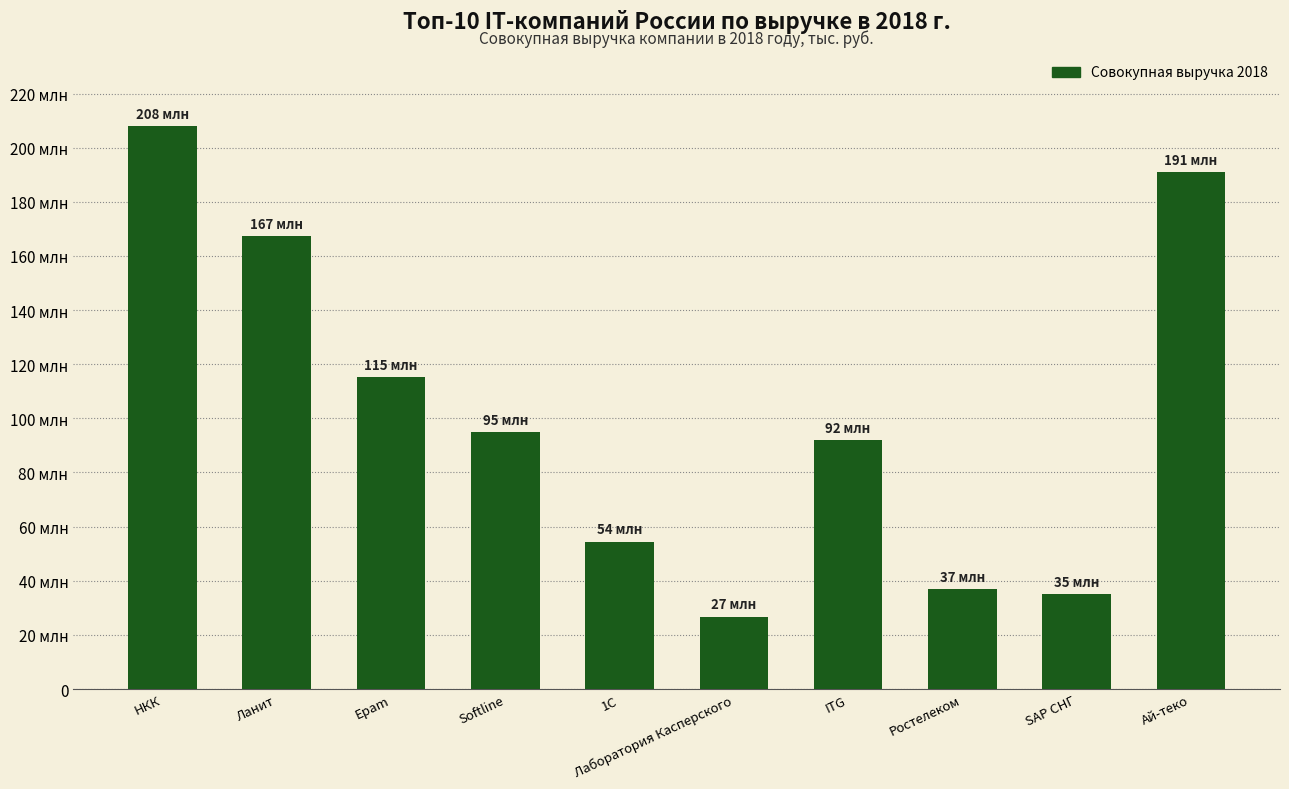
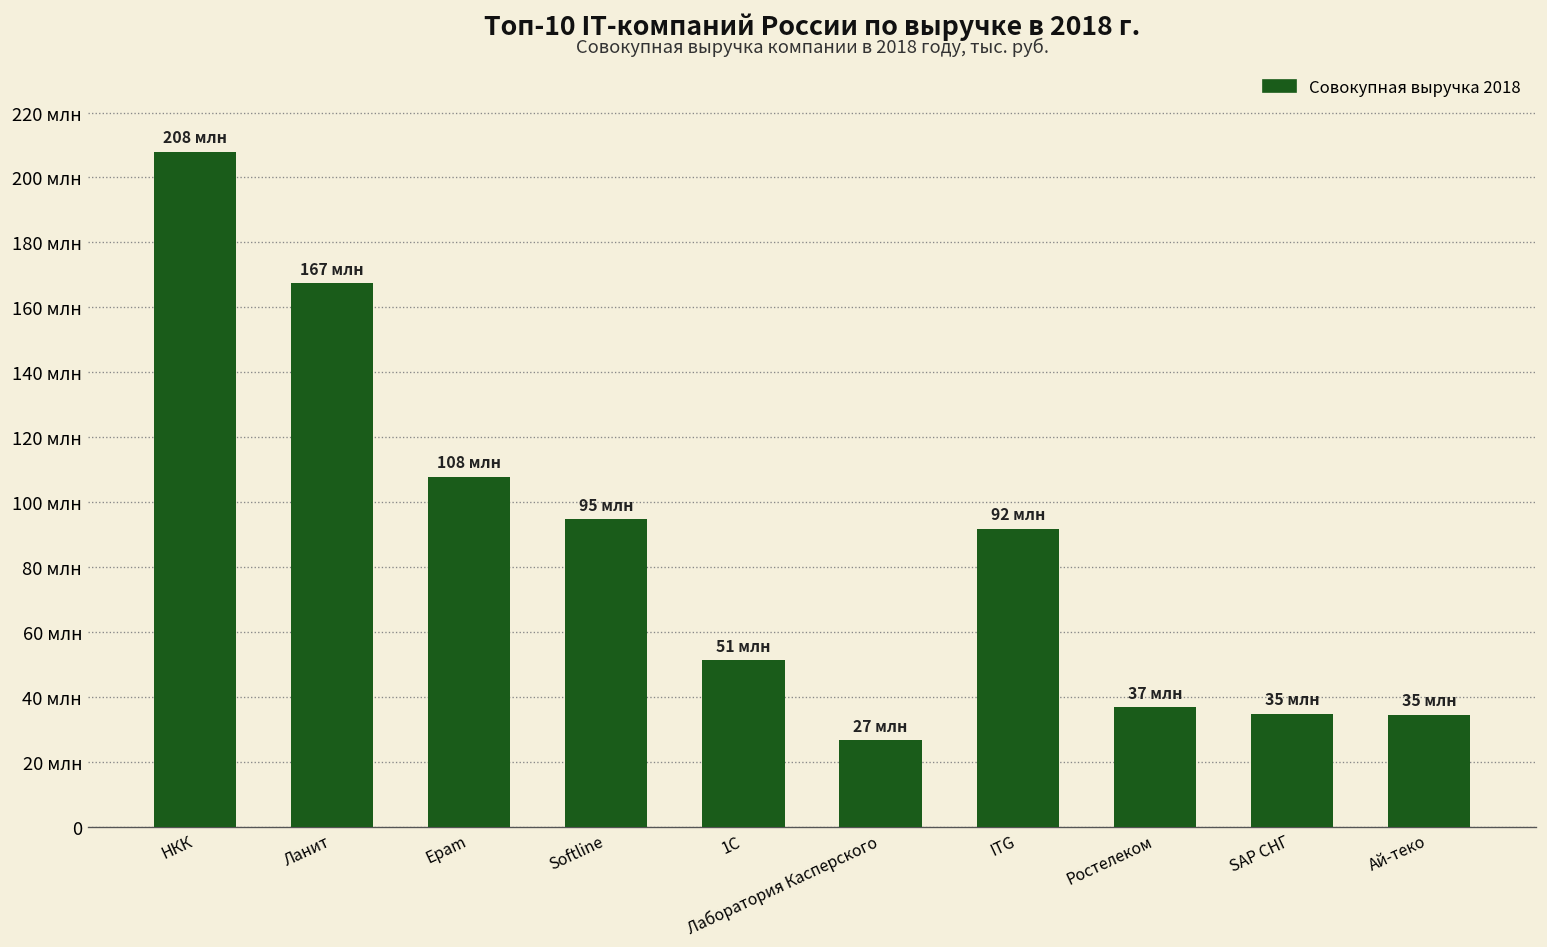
  {
-   "Epam": 115,
-   "1С": 54,
-   "Ай-теко": 191
+   "Epam": 108,
+   "1С": 51,
+   "Ай-теко": 35
  }
